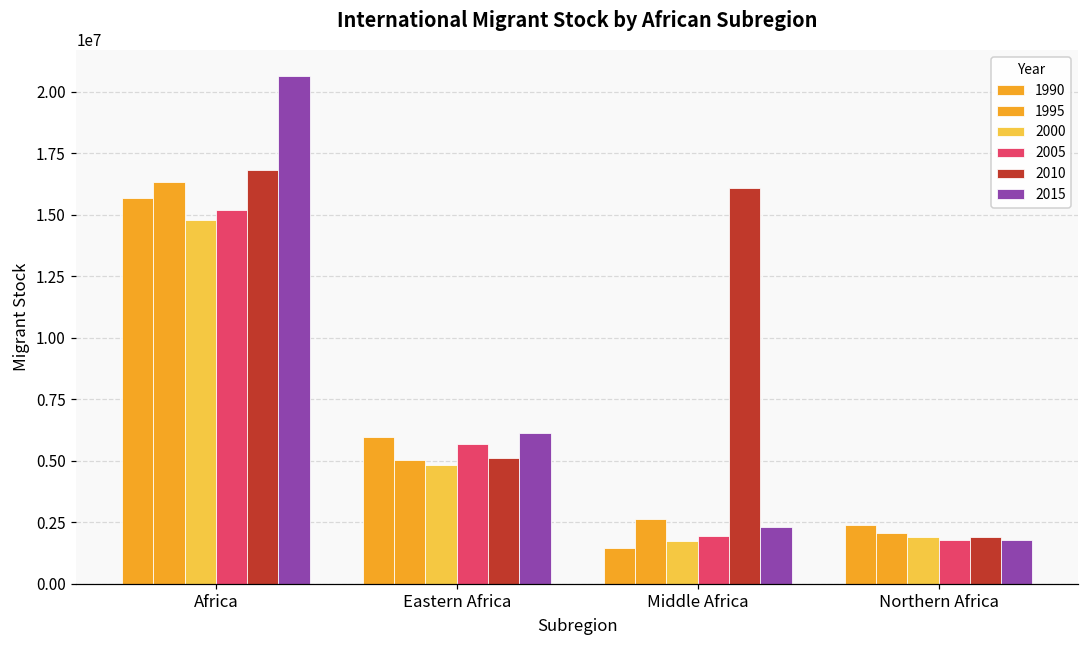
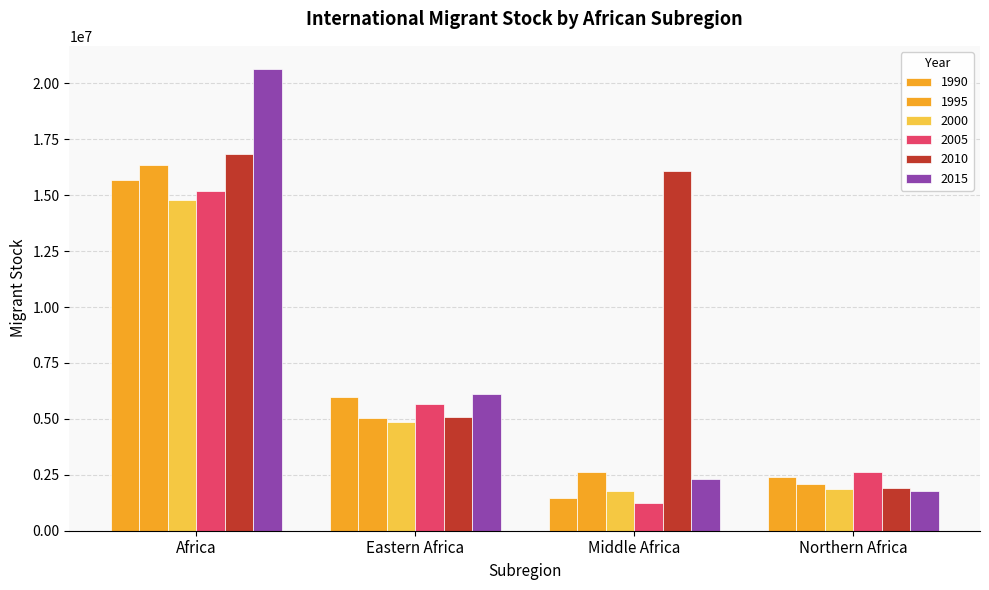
  {
    "2005": {
      "Africa": 15200000,
      "Eastern Africa": 5700000,
-     "Middle Africa": 1900000,
-     "Northern Africa": 1800000
+     "Middle Africa": 1200000,
+     "Northern Africa": 2600000
    },
    "2010": {
      "Africa": 16800000,
      "Eastern Africa": 5100000,
      "Middle Africa": 16100000,
      "Northern Africa": 1900000
    },
    "2015": {
      "Africa": 20600000,
      "Eastern Africa": 6100000,
      "Middle Africa": 2300000,
      "Northern Africa": 1800000
    }
  }
